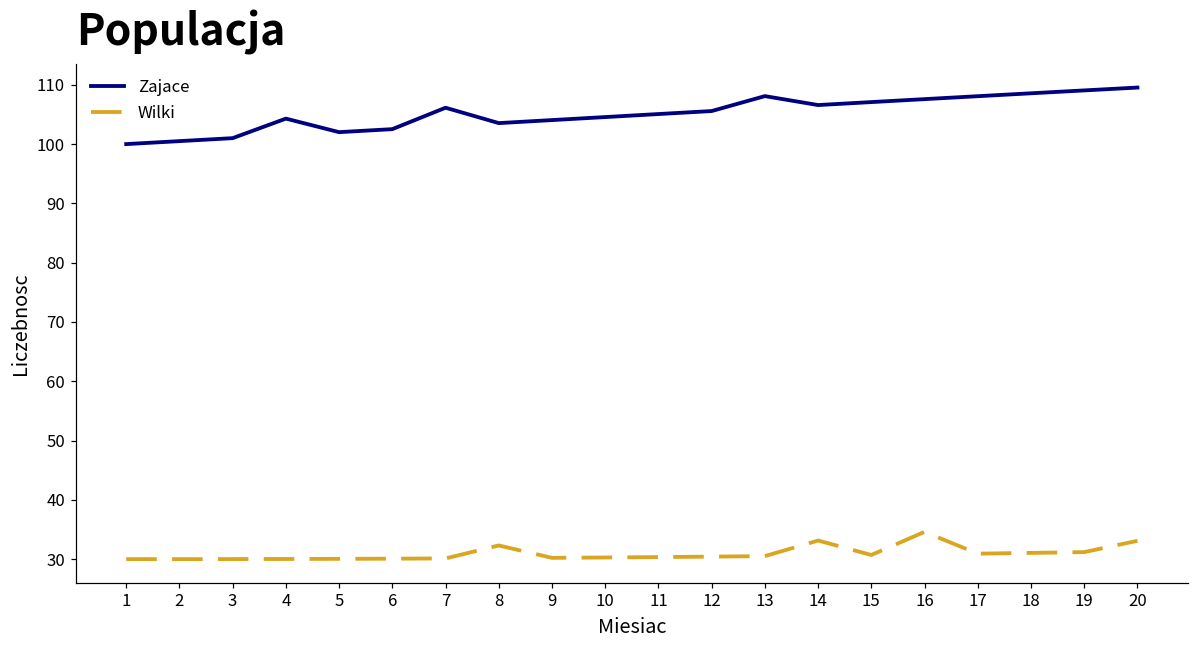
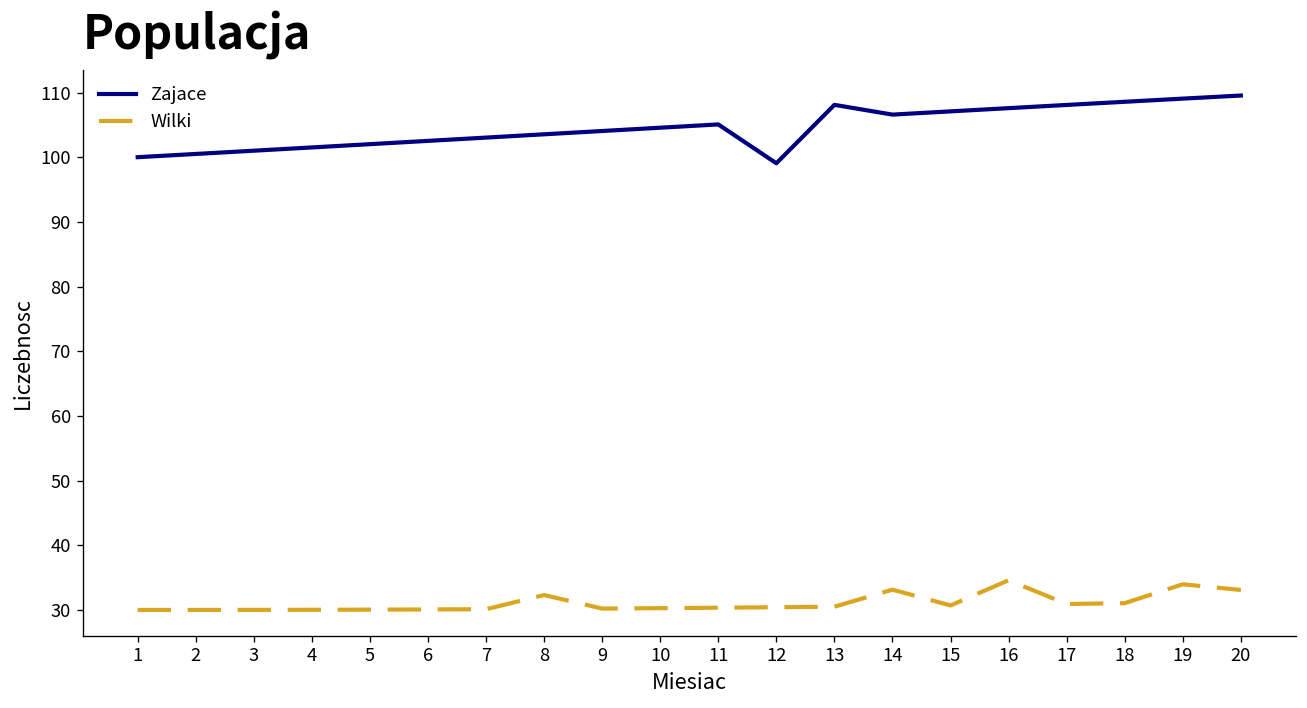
  {
    "Zajace": {
      "1": 100,
      "2": 101,
      "3": 101,
-     "4": 104,
+     "4": 102,
      "5": 102,
      "6": 103,
-     "7": 106,
+     "7": 103,
      "8": 104,
      "9": 104,
      "10": 105,
      "11": 105,
-     "12": 106,
+     "12": 99,
      "13": 108,
      "14": 107,
      "15": 107,
      "16": 108,
      "17": 108,
      "18": 109,
      "19": 109,
      "20": 110
    },
    "Wilki": {
      "1": 30,
      "2": 30,
      "3": 30,
      "4": 30,
      "5": 30,
      "6": 30,
      "7": 30,
      "8": 32,
      "9": 30,
      "10": 30,
      "11": 30,
      "12": 30,
      "13": 31,
      "14": 33,
      "15": 31,
      "16": 35,
      "17": 31,
      "18": 31,
-     "19": 31,
+     "19": 34,
      "20": 33
    }
  }
